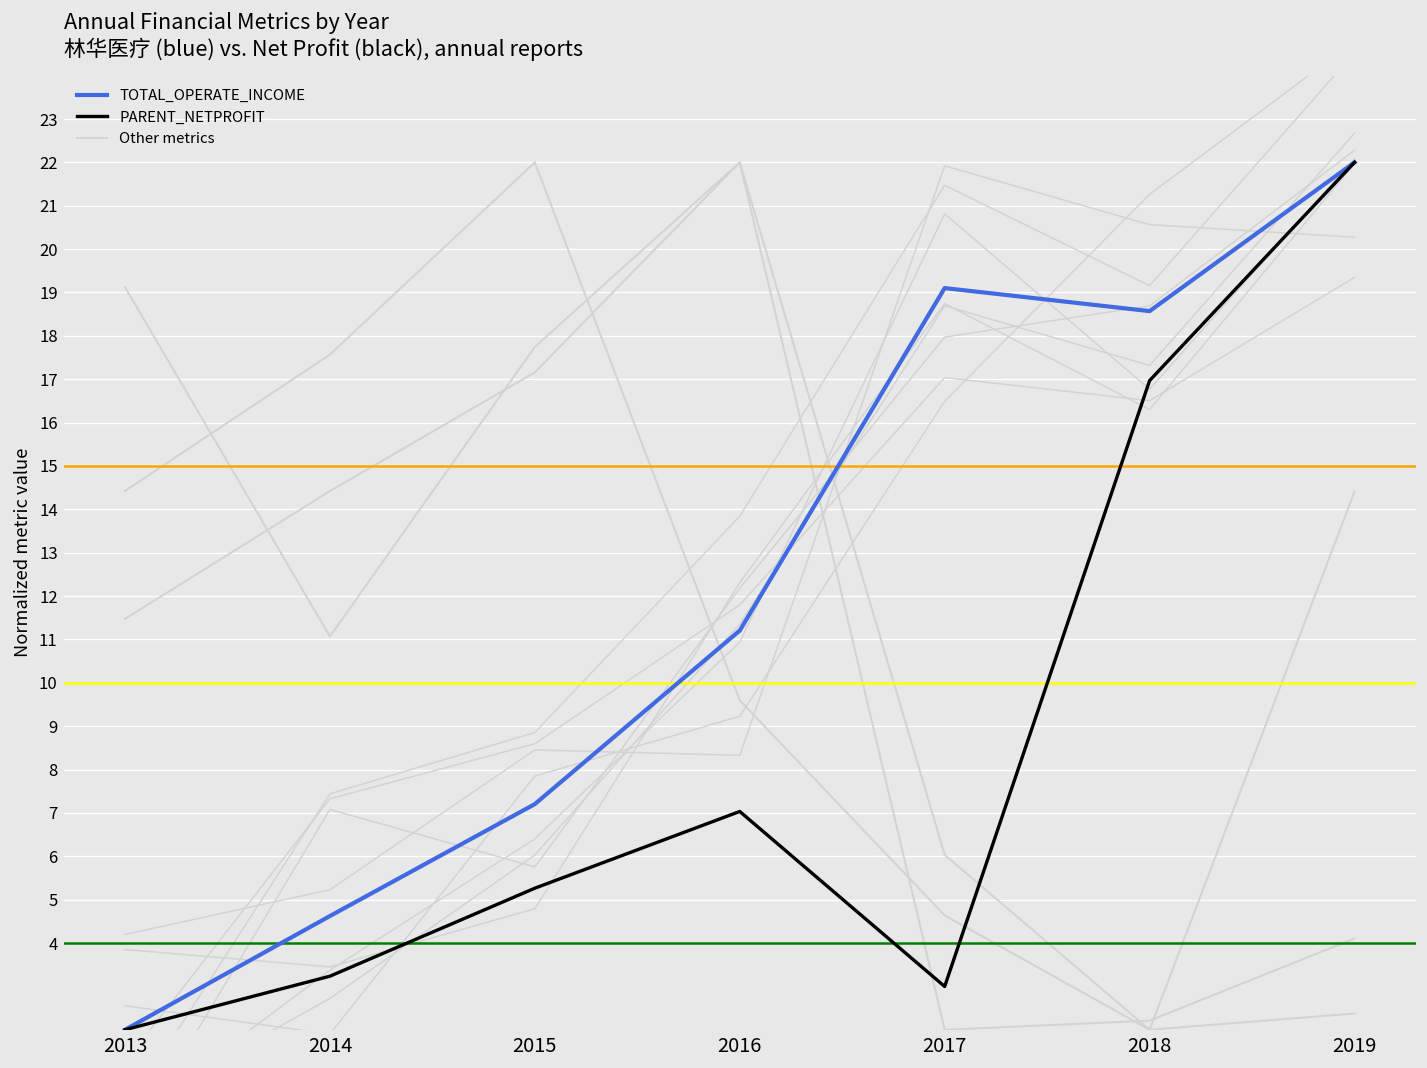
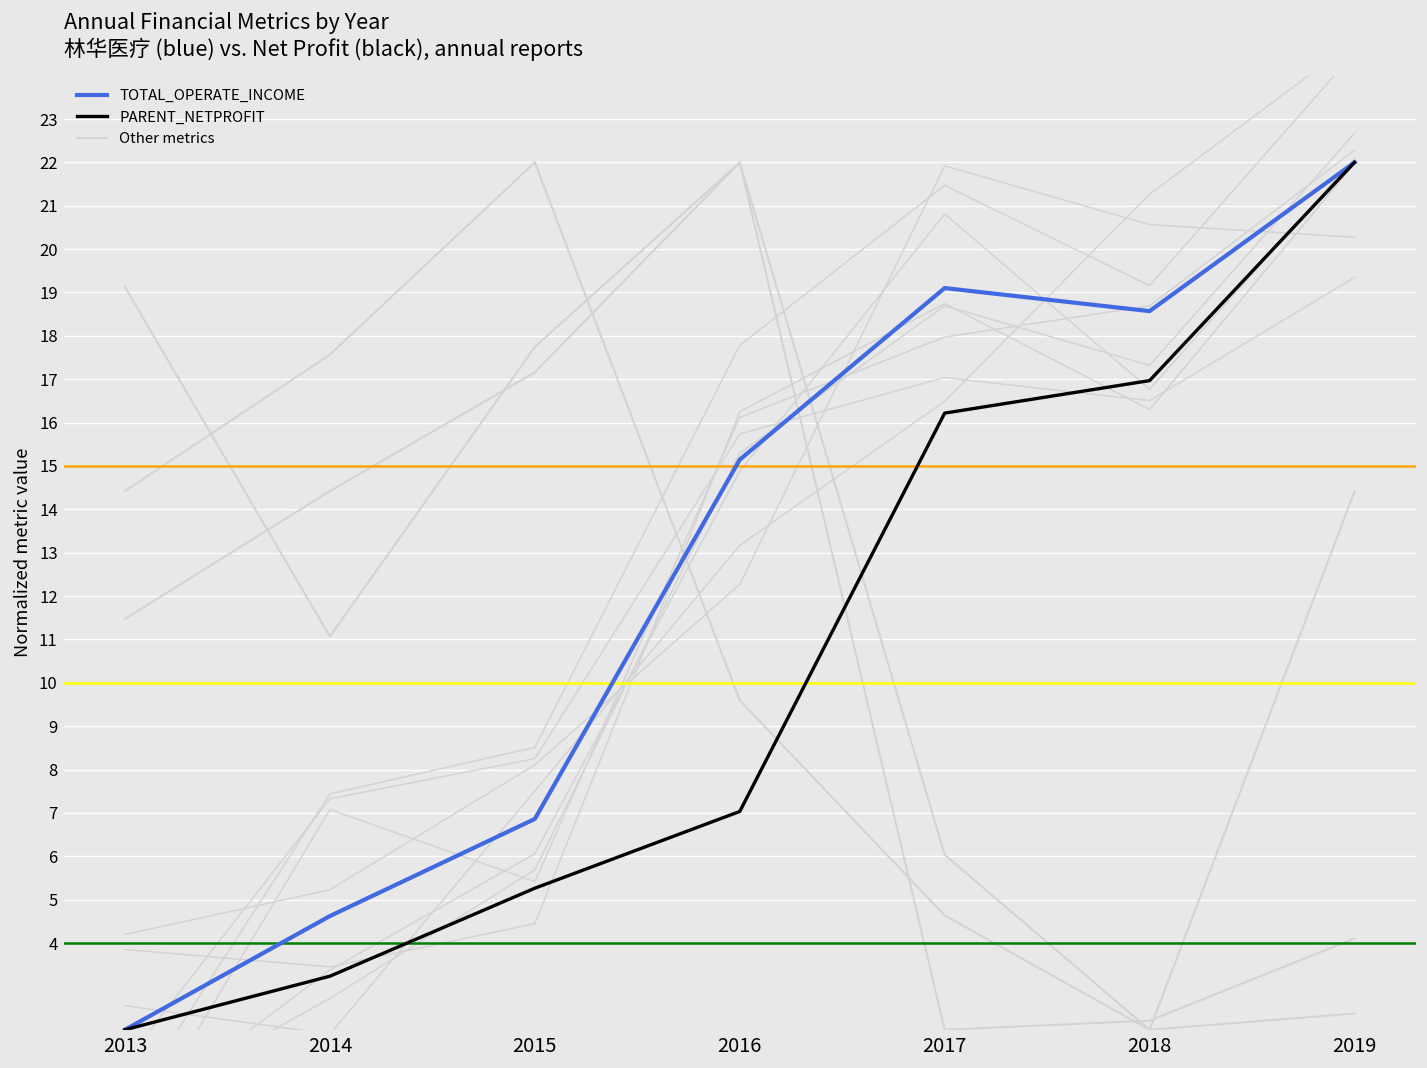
  {
    "TOTAL_OPERATE_INCOME": {
      "2014": 4.6,
-     "2015": 7.2,
-     "2016": 11.2,
+     "2015": 6.9,
+     "2016": 15.1,
      "2017": 19.1,
      "2018": 18.6
    },
    "PARENT_NETPROFIT": {
      "2014": 3.2,
      "2015": 5.3,
      "2016": 7.0,
-     "2017": 3.0,
+     "2017": 16.2,
      "2018": 17.0
    }
  }
